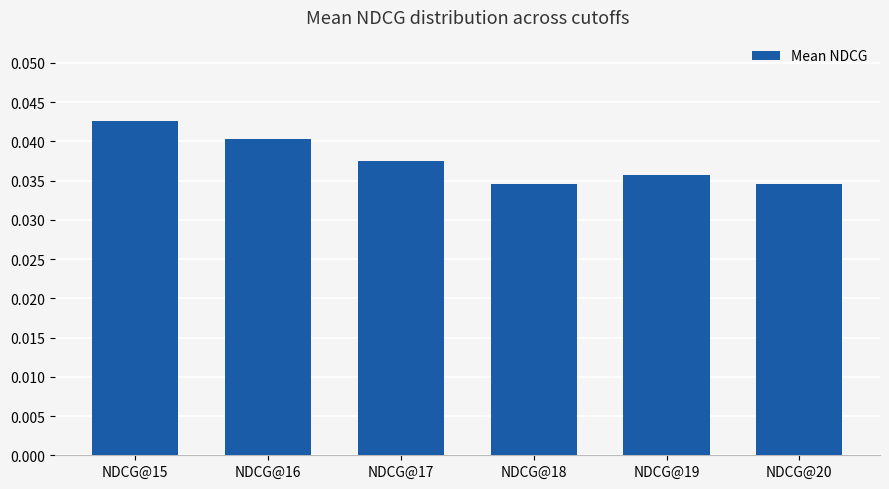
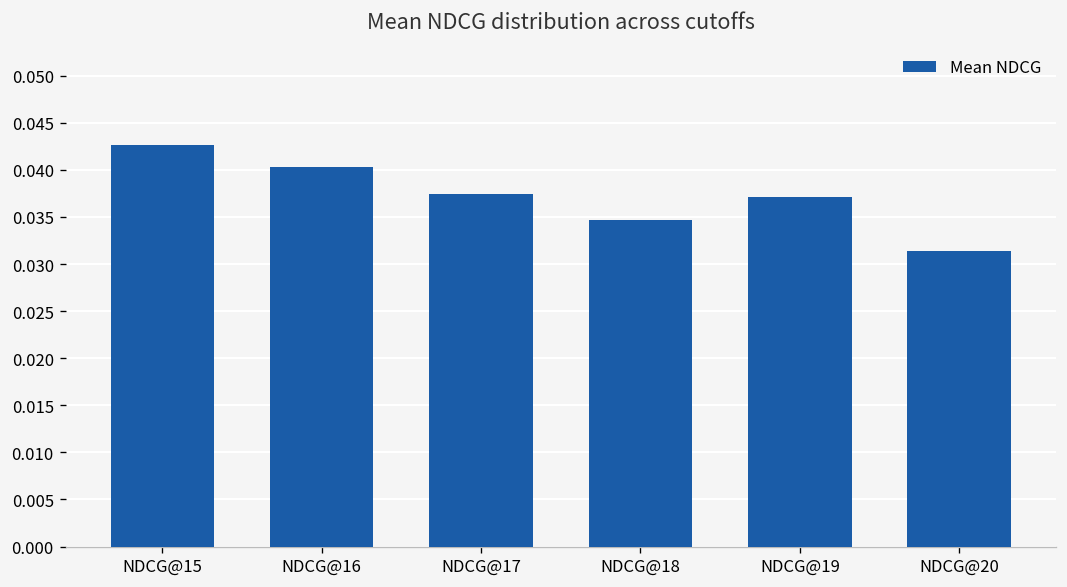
  {
    "NDCG@15": 0.043,
    "NDCG@16": 0.040,
    "NDCG@17": 0.037,
    "NDCG@18": 0.035,
-   "NDCG@19": 0.036,
-   "NDCG@20": 0.035
+   "NDCG@19": 0.037,
+   "NDCG@20": 0.031
  }
